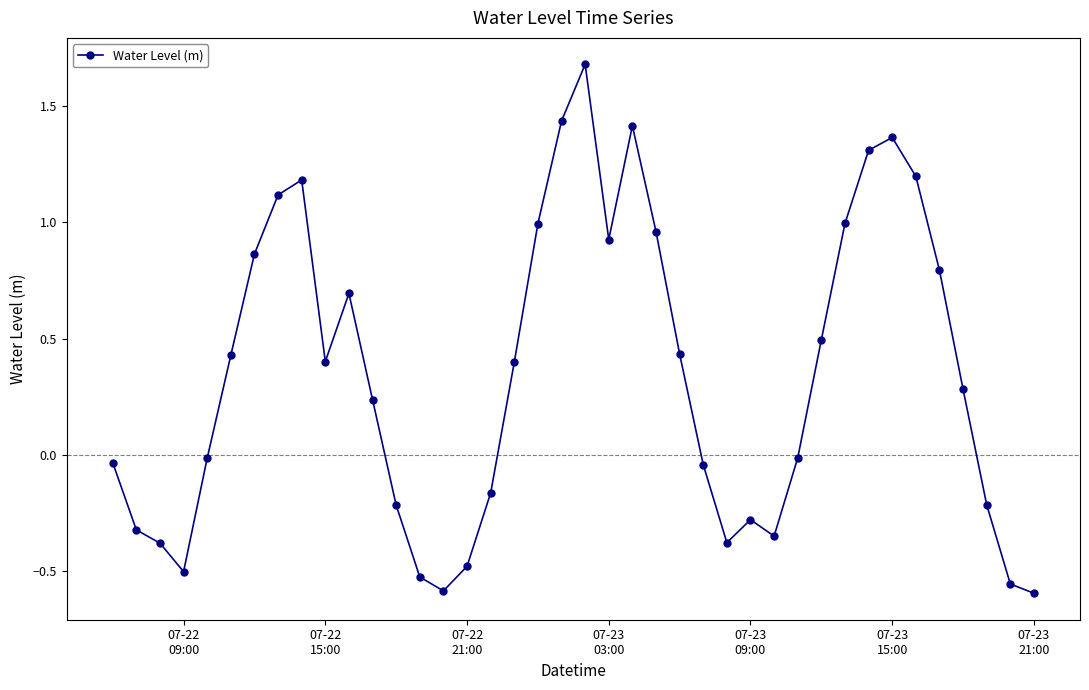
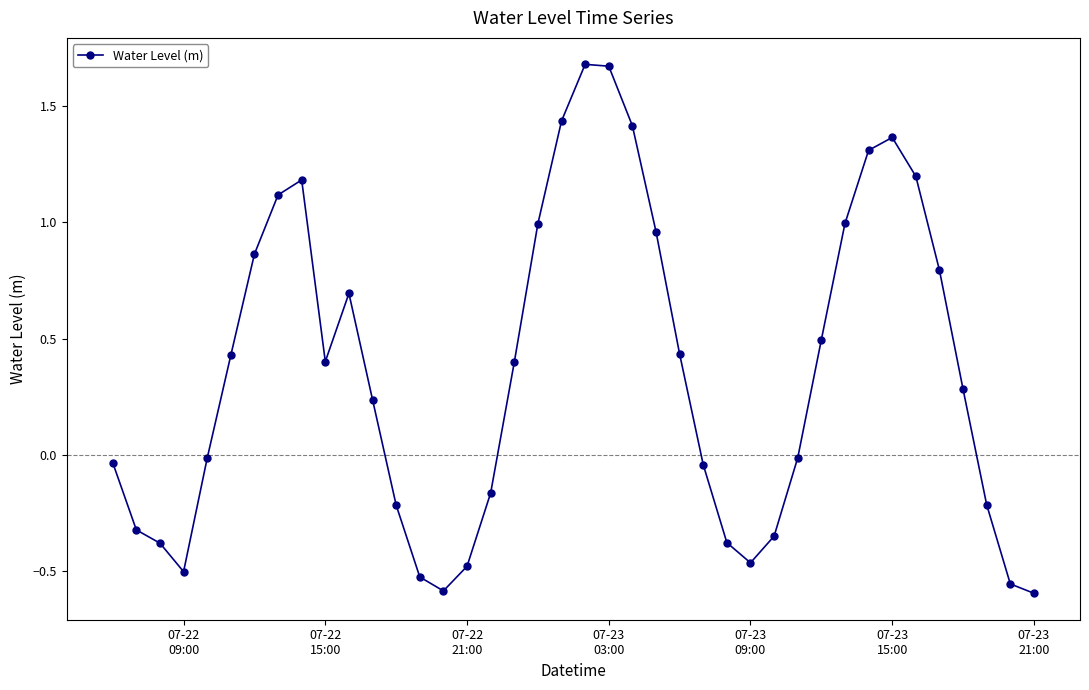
  {
    "07-22 09:00": -0.50,
    "07-22 15:00": 0.40,
    "07-22 21:00": -0.48,
-   "07-23 03:00": 0.93,
-   "07-23 09:00": -0.28,
+   "07-23 03:00": 1.67,
+   "07-23 09:00": -0.46,
    "07-23 15:00": 1.36,
    "07-23 21:00": -0.59
  }
